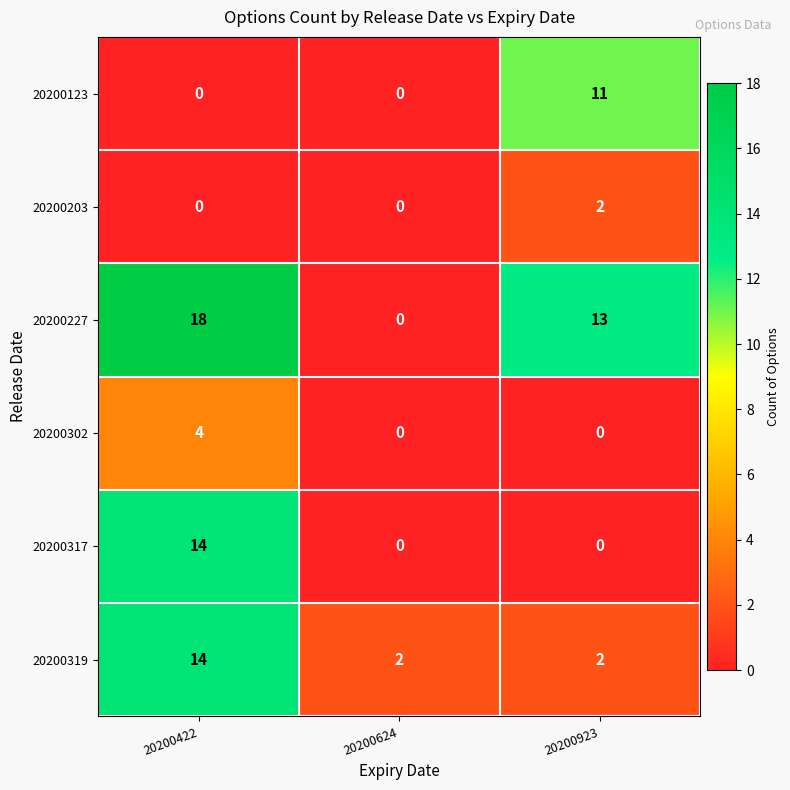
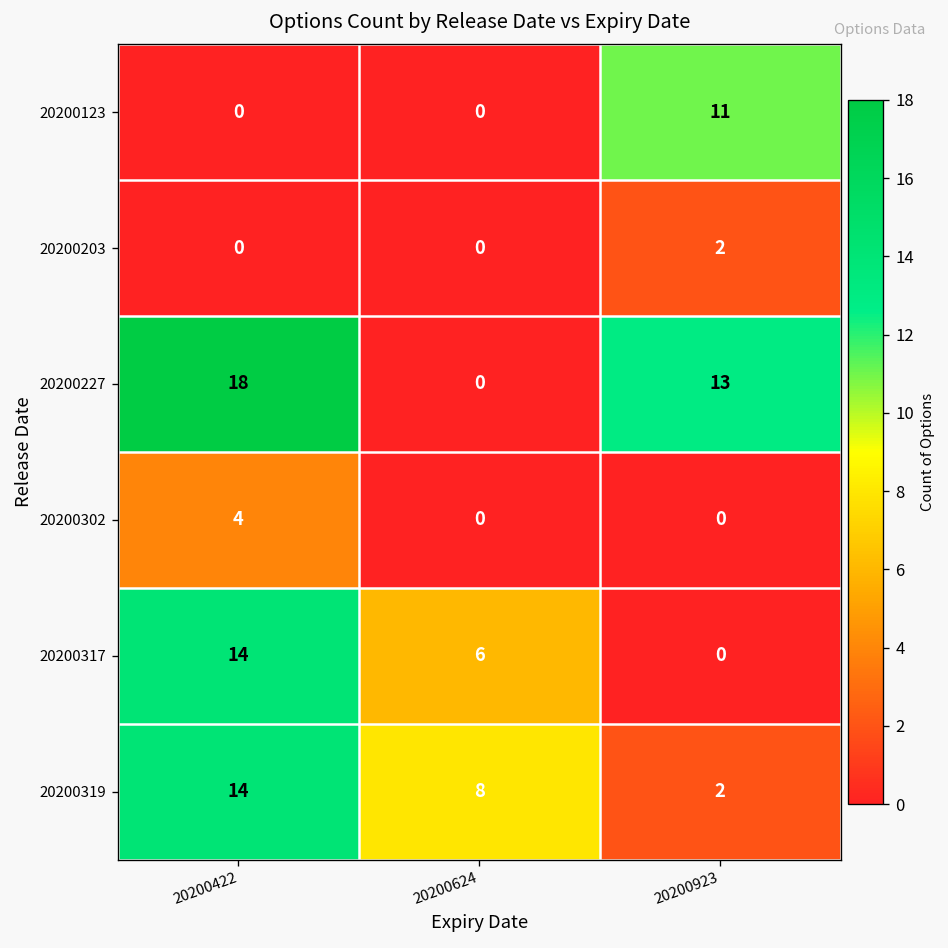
  {
    "20200123": {
      "20200422": 0,
      "20200624": 0,
      "20200923": 11
    },
    "20200203": {
      "20200422": 0,
      "20200624": 0,
      "20200923": 2
    },
    "20200227": {
      "20200422": 18,
      "20200624": 0,
      "20200923": 13
    },
    "20200302": {
      "20200422": 4,
      "20200624": 0,
      "20200923": 0
    },
    "20200317": {
      "20200422": 14,
-     "20200624": 0,
+     "20200624": 6,
      "20200923": 0
    },
    "20200319": {
      "20200422": 14,
-     "20200624": 2,
+     "20200624": 8,
      "20200923": 2
    }
  }
